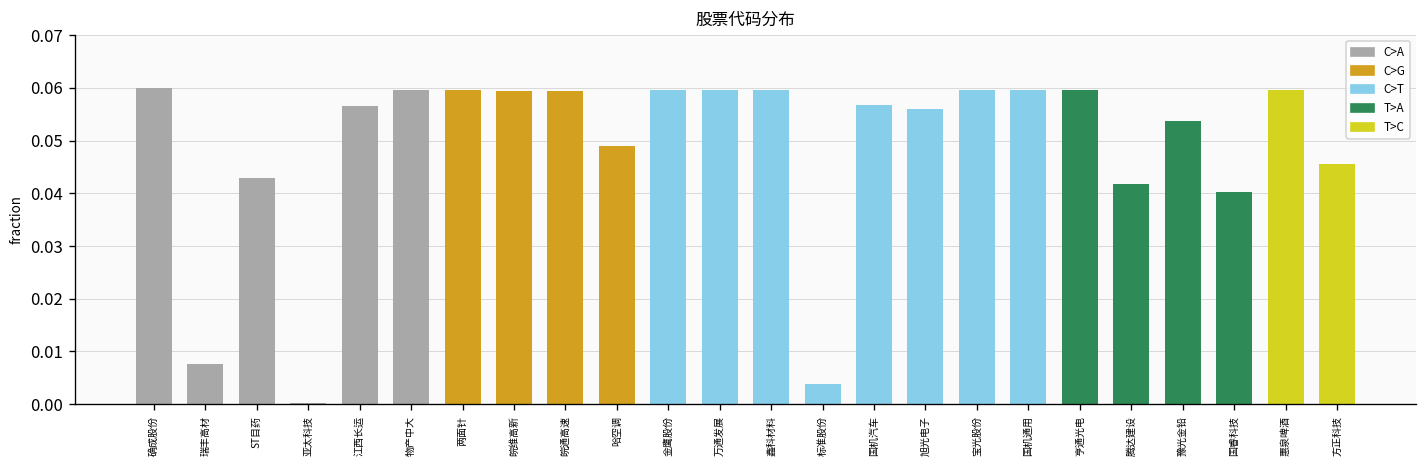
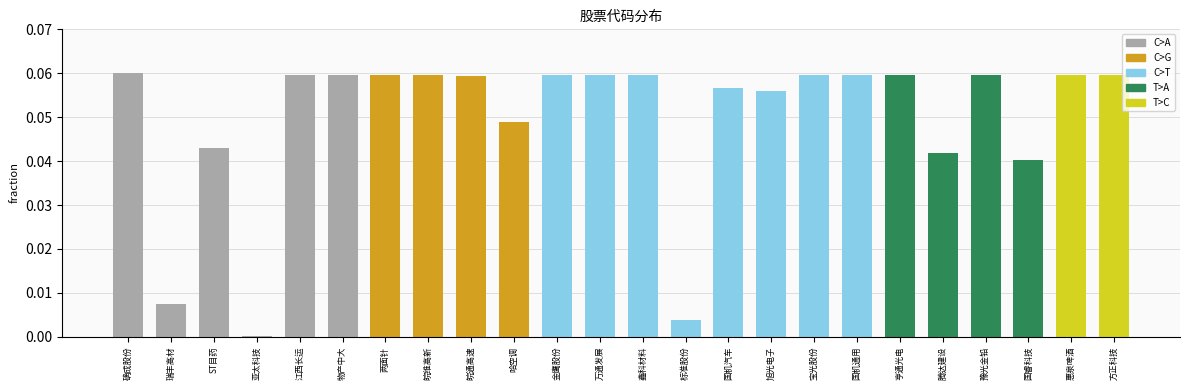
  {
    "确成股份": 0.060,
    "瑞丰高材": 0.008,
    "ST目药": 0.043,
-   "江西长运": 0.057,
+   "江西长运": 0.060,
    "物产中大": 0.060,
    "两面针": 0.060,
    "皖维高新": 0.059,
    "皖通高速": 0.059,
    "哈空调": 0.049,
    "金鹰股份": 0.060,
    "万通发展": 0.060,
    "鑫科材料": 0.060,
    "标准股份": 0.004,
    "国机汽车": 0.057,
    "旭光电子": 0.056,
    "宝光股份": 0.060,
    "国机通用": 0.060,
    "亨通光电": 0.060,
    "腾达建设": 0.042,
-   "豫光金铅": 0.054,
+   "豫光金铅": 0.060,
    "国睿科技": 0.040,
    "惠泉啤酒": 0.060,
-   "方正科技": 0.046
+   "方正科技": 0.060
  }
